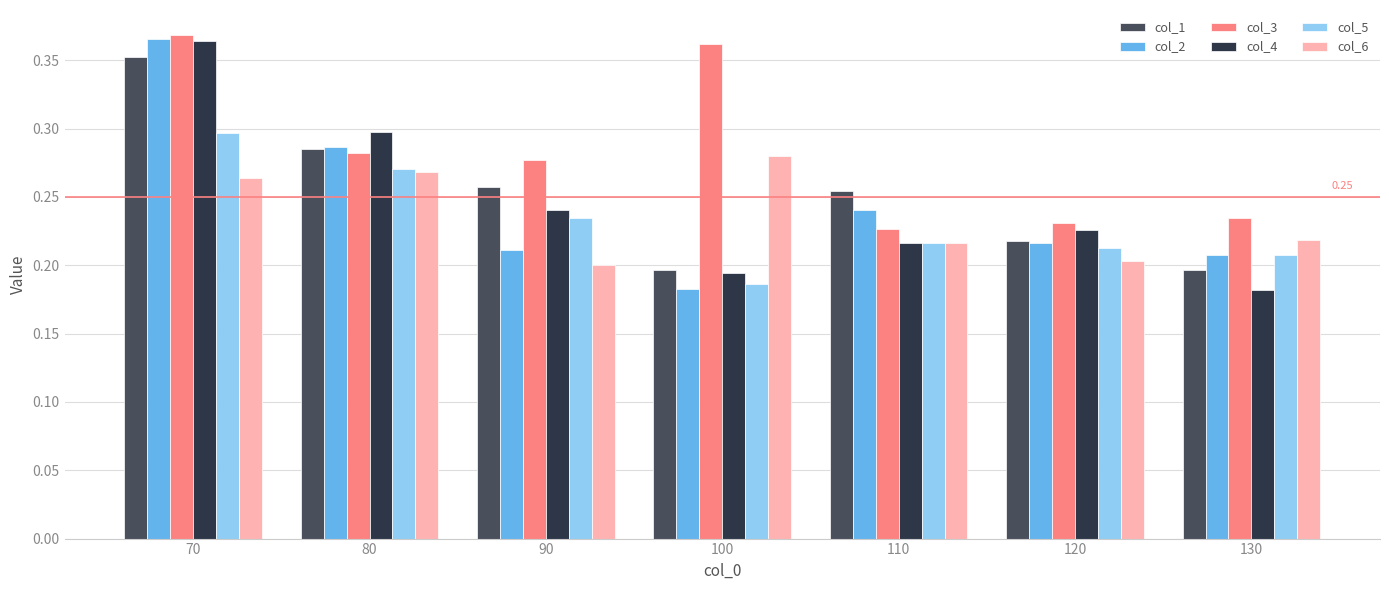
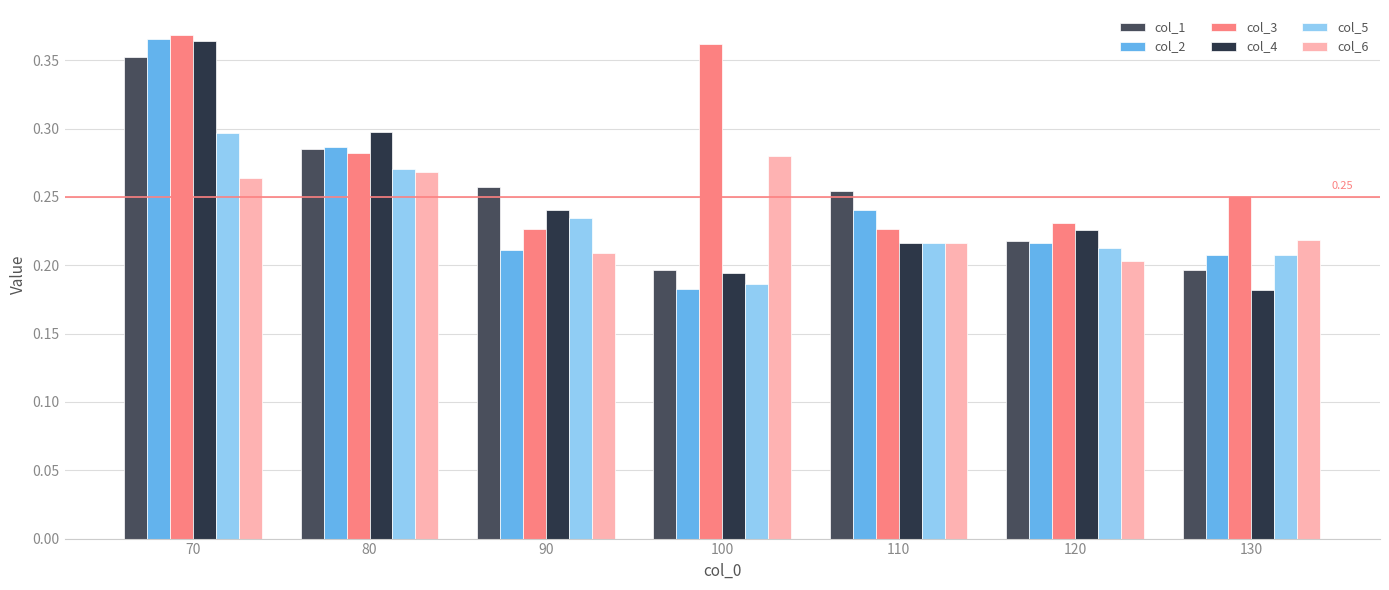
  {
    "col_3": {
      "70": 0.368,
      "80": 0.282,
-     "90": 0.277,
+     "90": 0.226,
      "100": 0.362,
      "110": 0.226,
      "120": 0.231,
-     "130": 0.234
+     "130": 0.250
    },
    "col_6": {
      "70": 0.264,
      "80": 0.269,
-     "90": 0.200,
+     "90": 0.209,
      "100": 0.280,
      "110": 0.216,
      "120": 0.203,
      "130": 0.219
    }
  }
